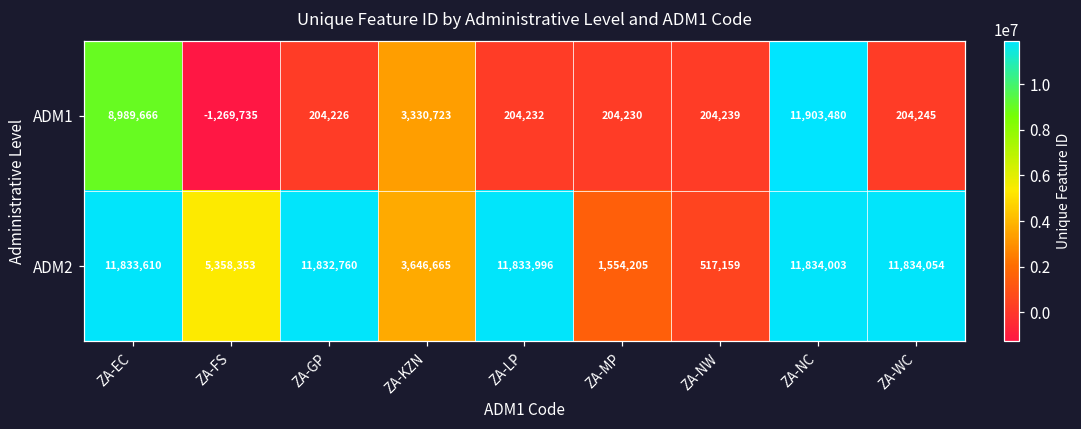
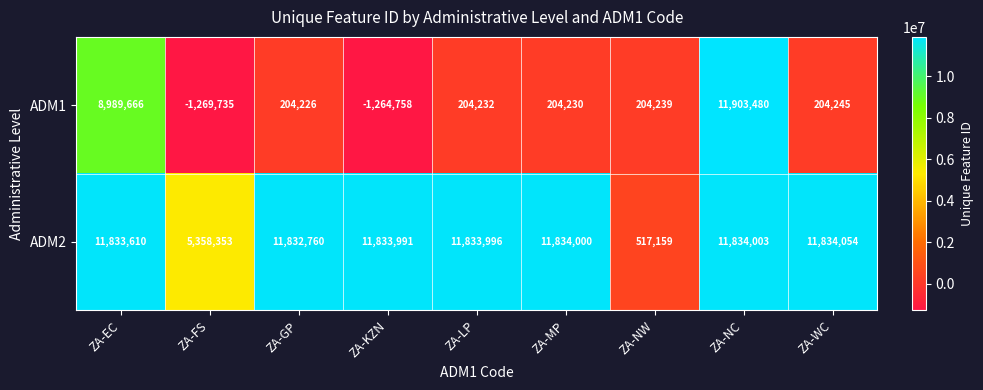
  {
    "ADM1": {
      "ZA-EC": "8,989,666",
      "ZA-FS": "-1,269,735",
      "ZA-GP": "204,226",
-     "ZA-KZN": "3,330,723",
+     "ZA-KZN": "-1,264,758",
      "ZA-LP": "204,232",
      "ZA-MP": "204,230",
      "ZA-NW": "204,239",
      "ZA-NC": "11,903,480",
      "ZA-WC": "204,245"
    },
    "ADM2": {
      "ZA-EC": "11,833,610",
      "ZA-FS": "5,358,353",
      "ZA-GP": "11,832,760",
-     "ZA-KZN": "3,646,665",
+     "ZA-KZN": "11,833,991",
      "ZA-LP": "11,833,996",
-     "ZA-MP": "1,554,205",
+     "ZA-MP": "11,834,000",
      "ZA-NW": "517,159",
      "ZA-NC": "11,834,003",
      "ZA-WC": "11,834,054"
    }
  }
